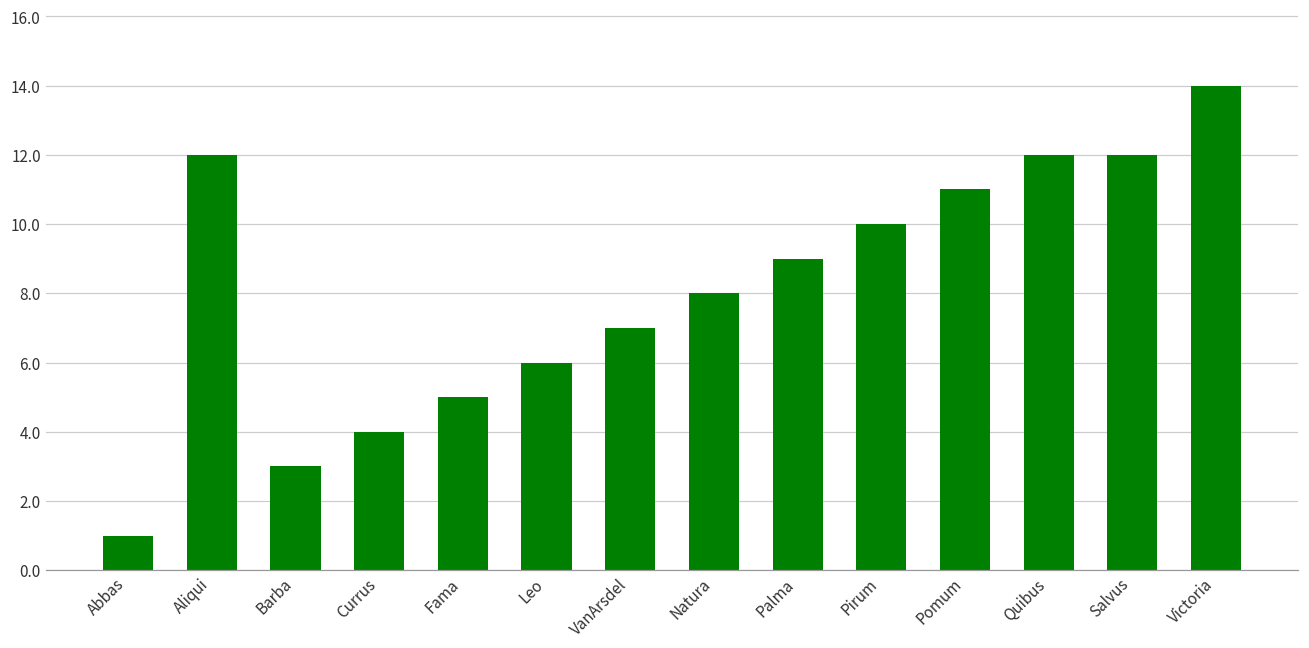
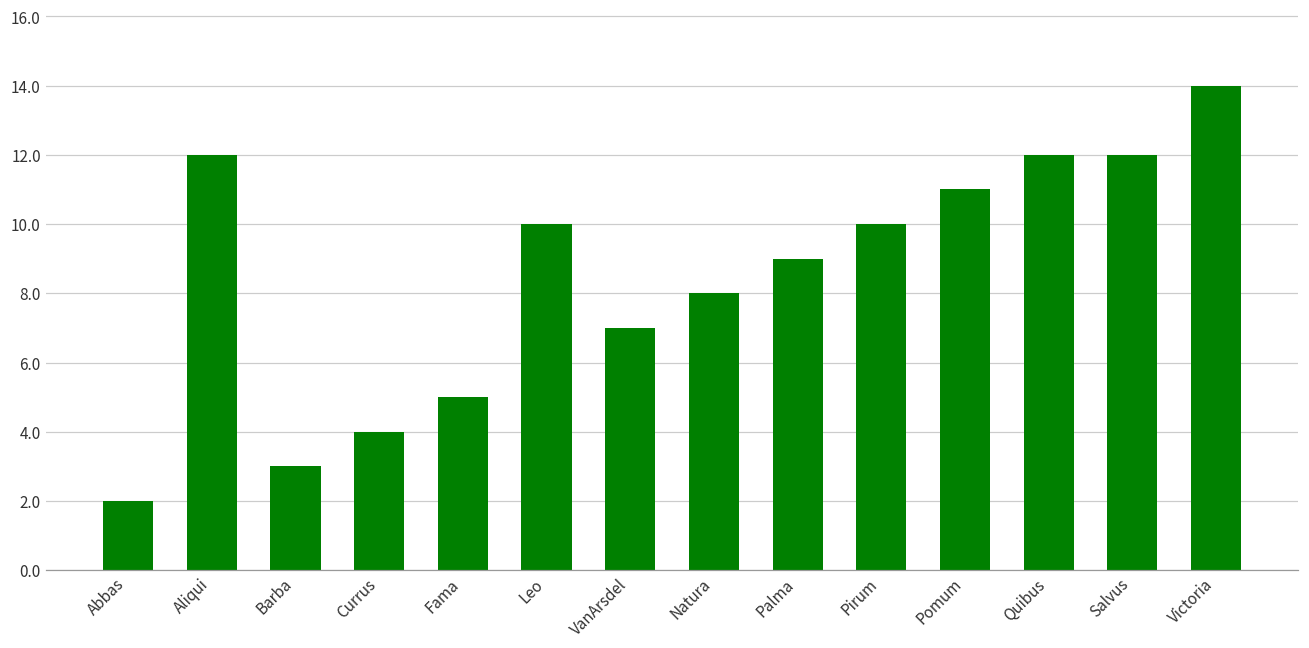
  {
-   "Abbas": 1,
+   "Abbas": 2,
    "Aliqui": 12,
    "Barba": 3,
    "Currus": 4,
    "Fama": 5,
-   "Leo": 6,
+   "Leo": 10,
    "VanArsdel": 7,
    "Natura": 8,
    "Palma": 9,
    "Pirum": 10,
    "Pomum": 11,
    "Quibus": 12,
    "Salvus": 12,
    "Victoria": 14
  }
